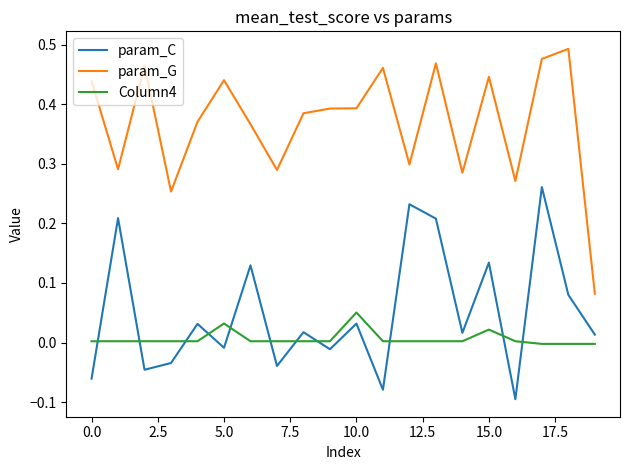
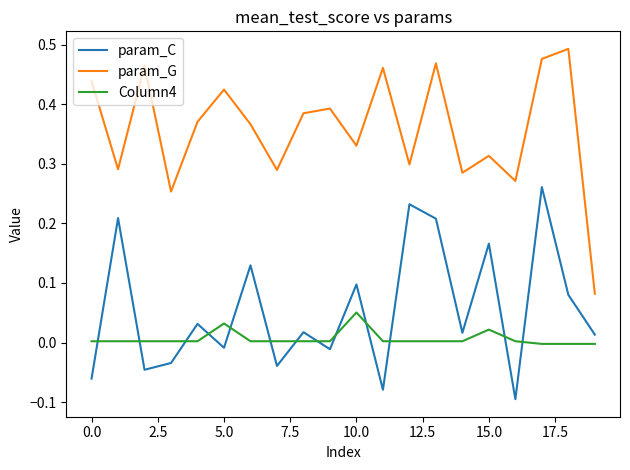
  {
    "param_C": {
      "0.0": -0.06,
      "5.0": -0.01,
-     "10.0": 0.03,
-     "15.0": 0.13
+     "10.0": 0.10,
+     "15.0": 0.17
    },
    "param_G": {
-     "5.0": 0.44,
-     "10.0": 0.39,
-     "15.0": 0.45
+     "5.0": 0.42,
+     "10.0": 0.33,
+     "15.0": 0.31
    },
    "Column4": {
      "0.0": 0.00,
      "5.0": 0.03,
      "10.0": 0.05,
      "15.0": 0.02
    }
  }
